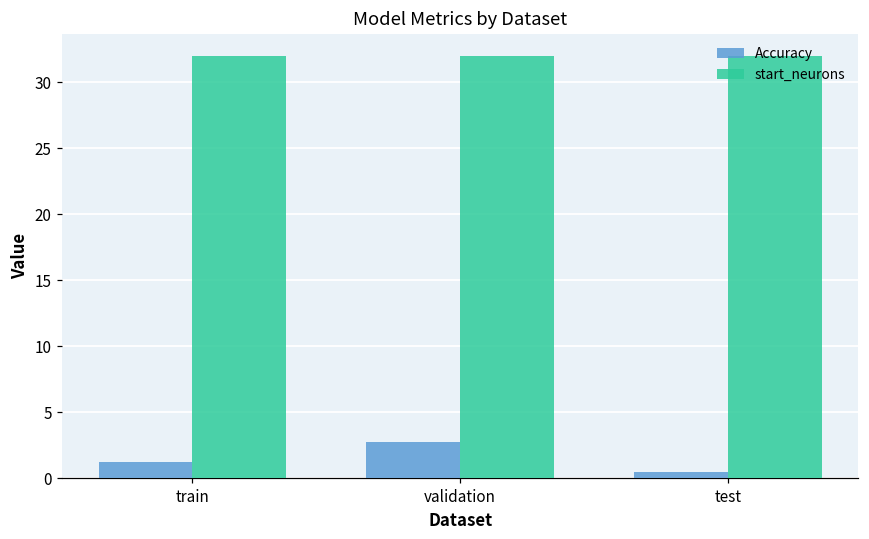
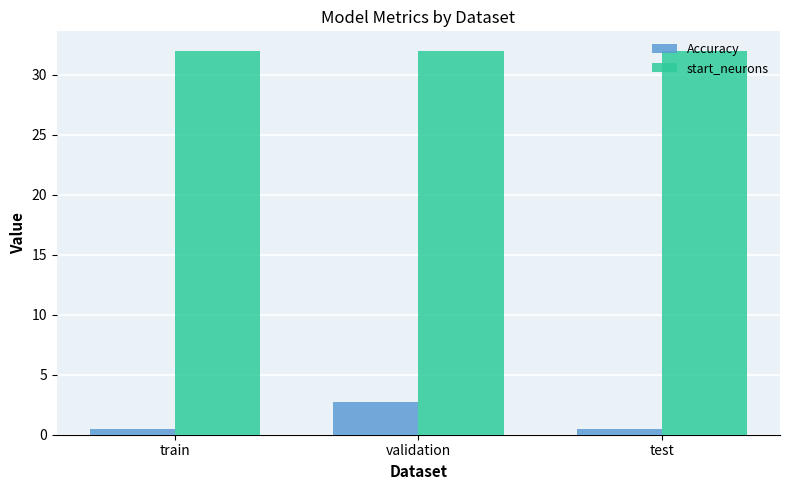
  {
    "Accuracy": {
-     "train": 1.2,
+     "train": 0.5,
      "validation": 2.7,
      "test": 0.5
    },
    "start_neurons": {
      "train": 32.0,
      "validation": 32.0,
      "test": 32.0
    }
  }
